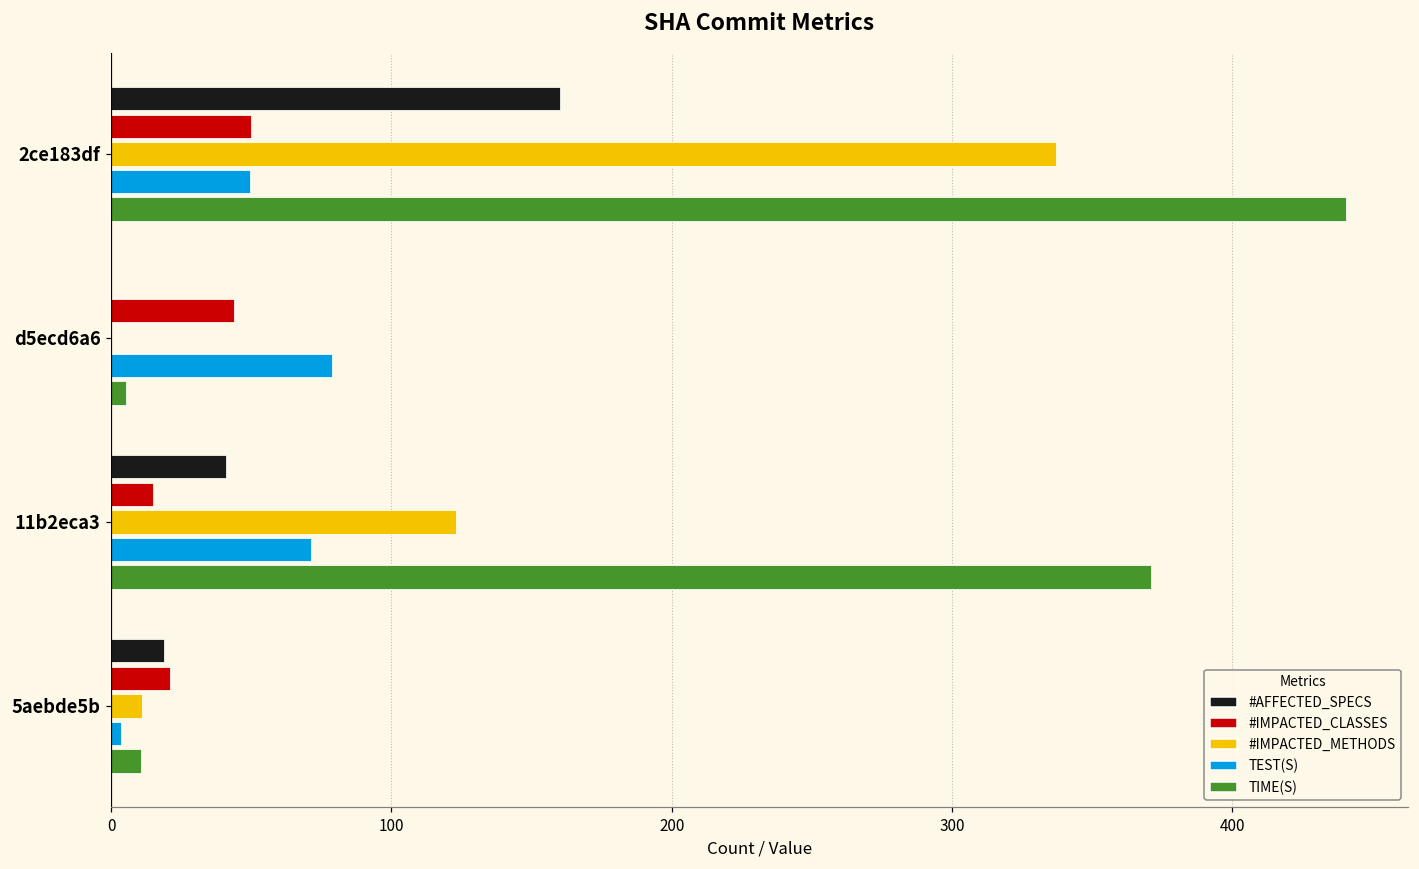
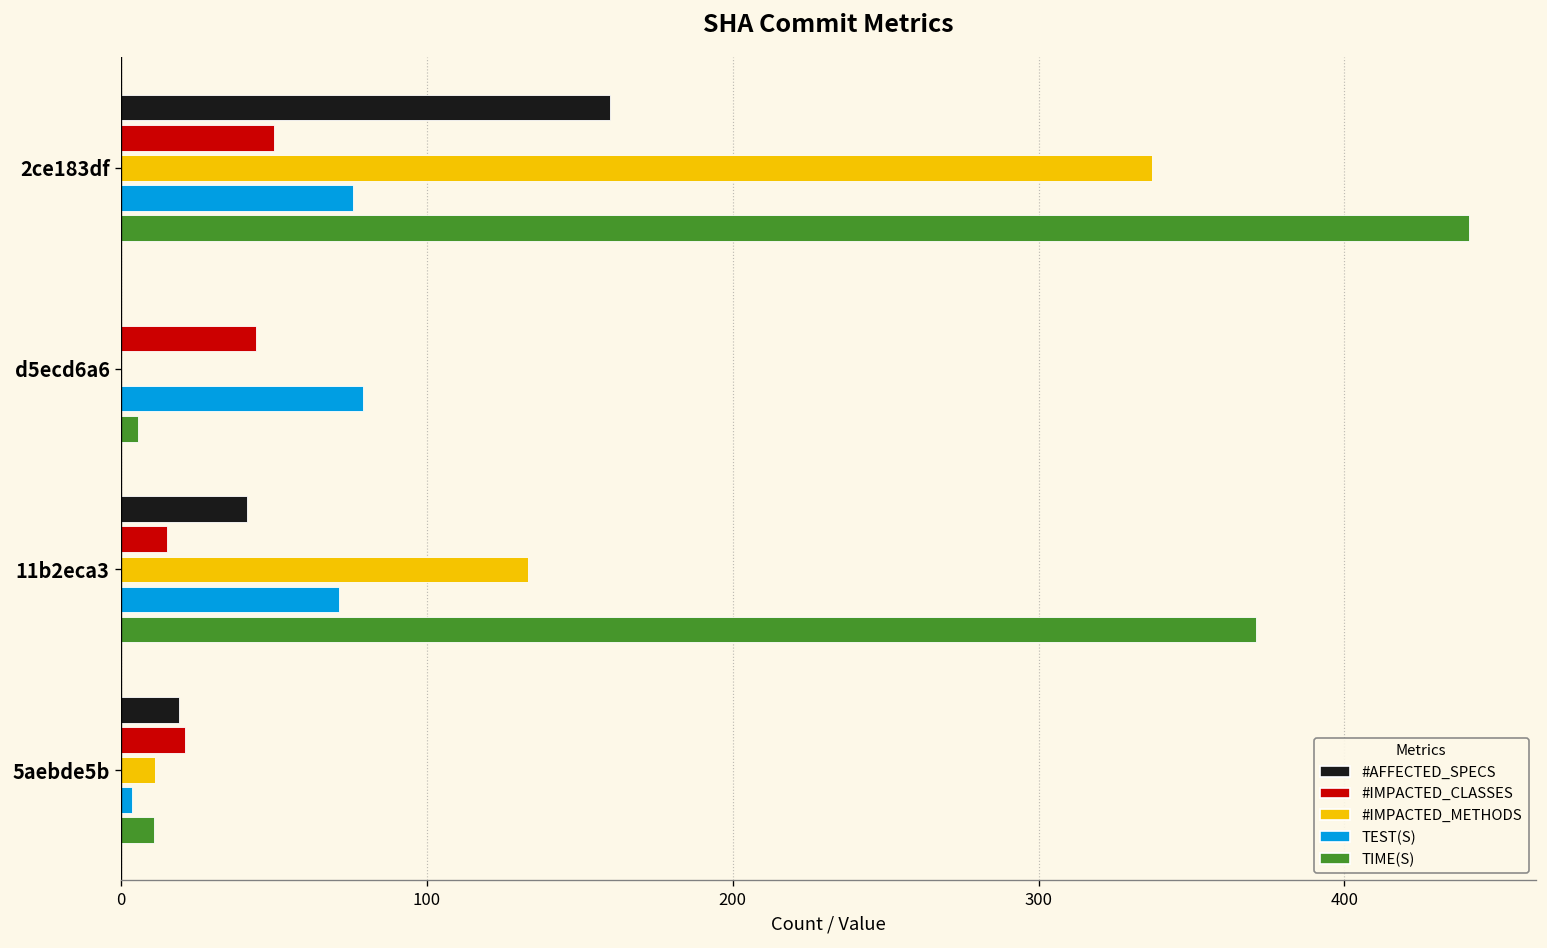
  {
    "#AFFECTED_SPECS": {
      "2ce183df": 160,
      "d5ecd6a6": 0,
      "11b2eca3": 41,
      "5aebde5b": 19
    },
    "#IMPACTED_CLASSES": {
      "2ce183df": 50,
      "d5ecd6a6": 44,
      "11b2eca3": 15,
      "5aebde5b": 21
    },
    "#IMPACTED_METHODS": {
      "2ce183df": 337,
      "d5ecd6a6": 0,
-     "11b2eca3": 123,
+     "11b2eca3": 133,
      "5aebde5b": 11
    },
    "TEST(S)": {
-     "2ce183df": 50,
+     "2ce183df": 76,
      "d5ecd6a6": 79,
      "11b2eca3": 71,
      "5aebde5b": 3
    },
    "TIME(S)": {
      "2ce183df": 441,
      "d5ecd6a6": 5,
      "11b2eca3": 371,
      "5aebde5b": 11
    }
  }
